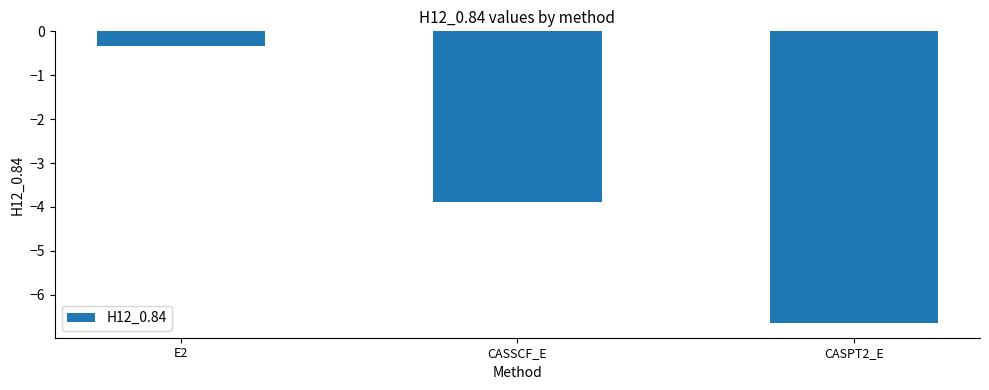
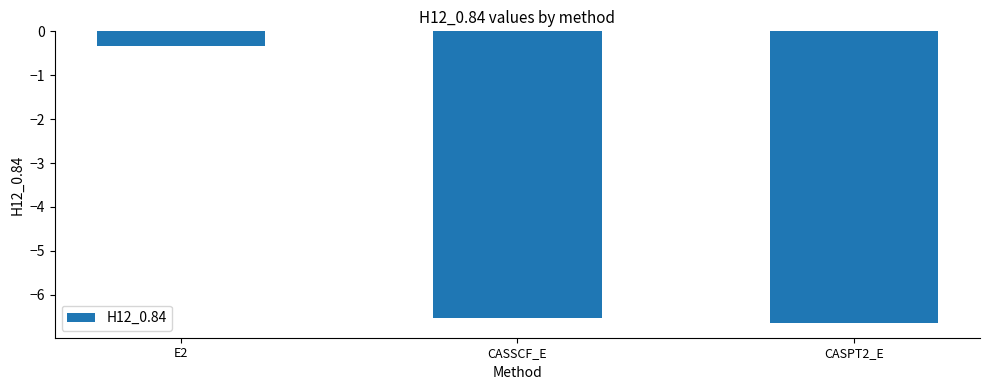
  {
    "E2": -0.3,
-   "CASSCF_E": -3.9,
+   "CASSCF_E": -6.5,
    "CASPT2_E": -6.6
  }
